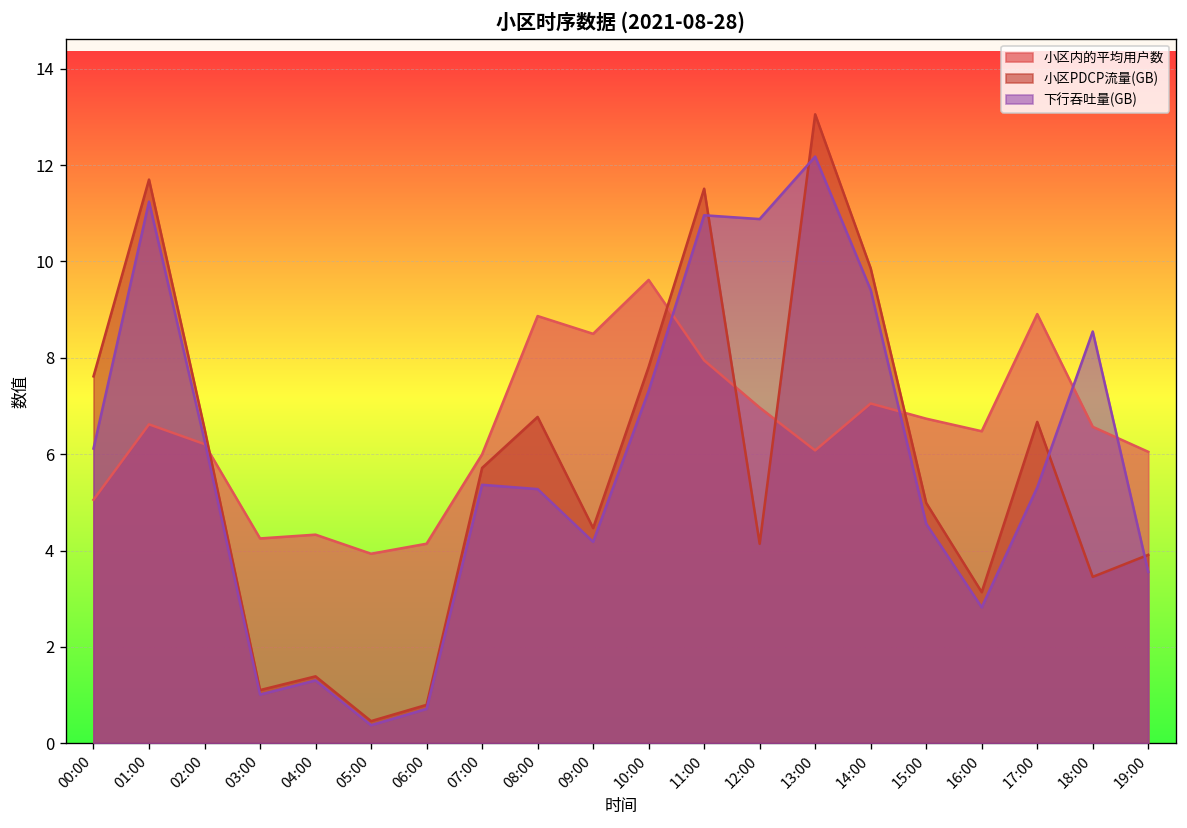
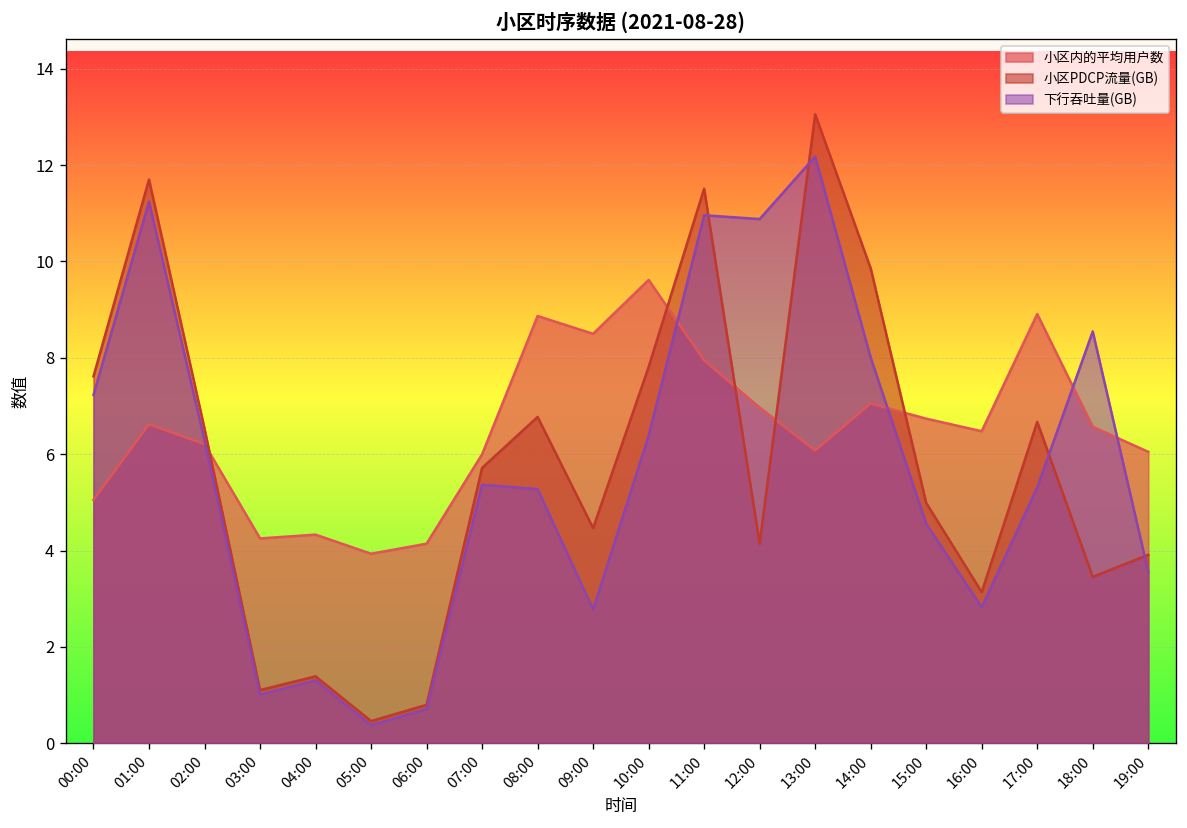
  {
    "下行吞吐量(GB)": {
-     "00:00": 6.1,
+     "00:00": 7.2,
      "01:00": 11.2,
      "02:00": 6.3,
      "03:00": 1.0,
      "04:00": 1.3,
      "05:00": 0.4,
      "06:00": 0.7,
      "07:00": 5.4,
      "08:00": 5.3,
-     "09:00": 4.2,
-     "10:00": 7.3,
+     "09:00": 2.8,
+     "10:00": 6.4,
      "11:00": 11.0,
      "12:00": 10.9,
      "13:00": 12.2,
-     "14:00": 9.4,
+     "14:00": 8.0,
      "15:00": 4.6,
      "16:00": 2.8,
      "17:00": 5.3,
      "18:00": 8.5,
      "19:00": 3.6
    }
  }
